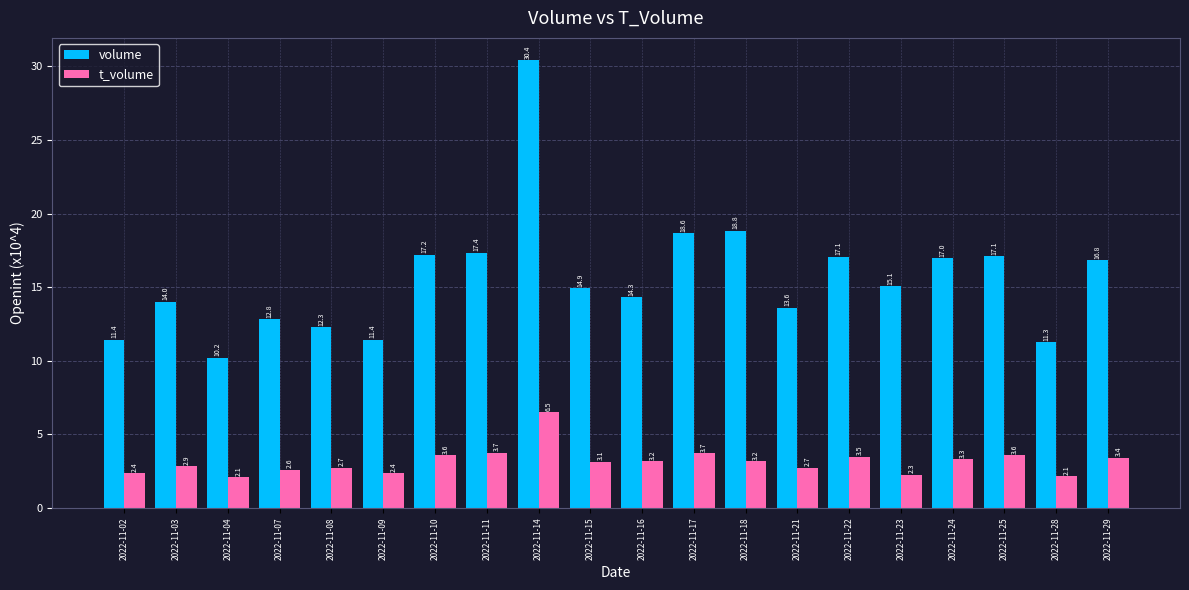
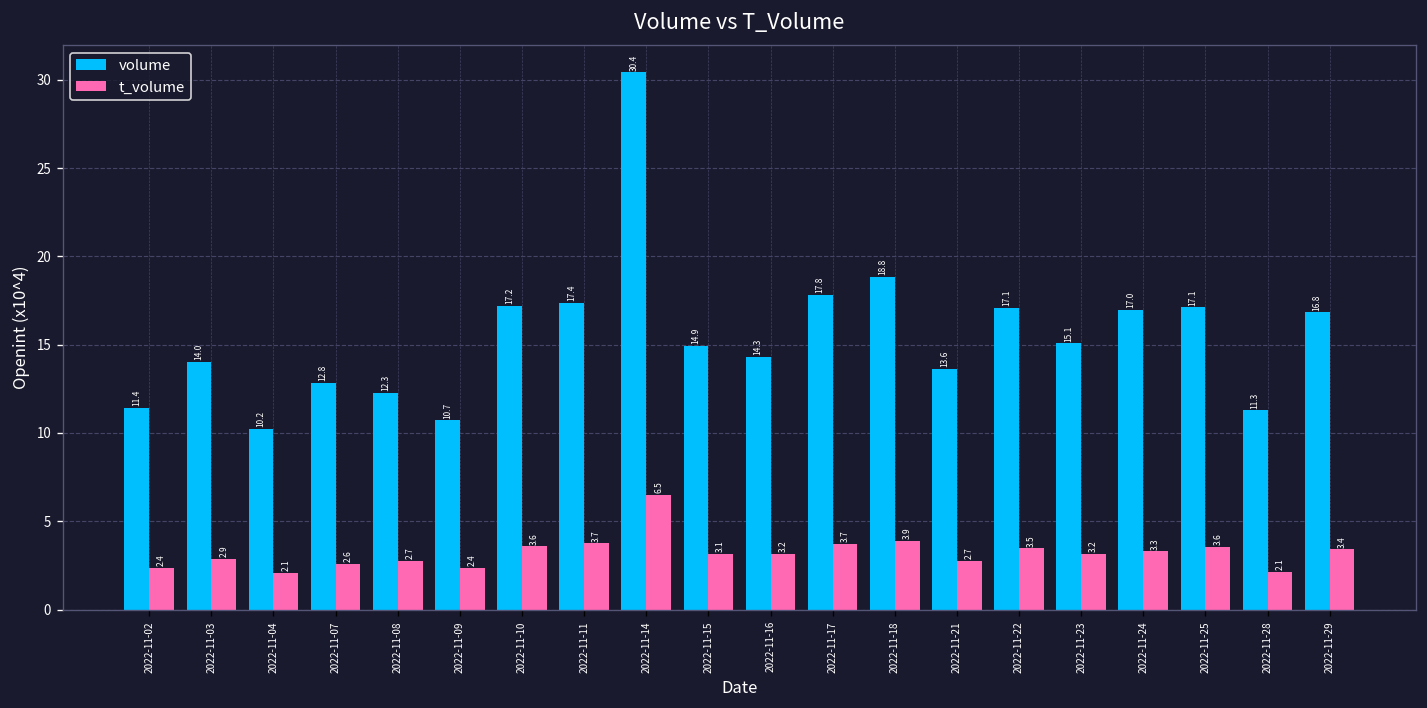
  {
    "volume": {
      "2022-11-02": 11.4,
      "2022-11-03": 14.0,
      "2022-11-04": 10.2,
      "2022-11-07": 12.8,
      "2022-11-08": 12.3,
-     "2022-11-09": 11.4,
+     "2022-11-09": 10.7,
      "2022-11-10": 17.2,
      "2022-11-11": 17.4,
      "2022-11-14": 30.4,
      "2022-11-15": 14.9,
      "2022-11-16": 14.3,
-     "2022-11-17": 18.6,
+     "2022-11-17": 17.8,
      "2022-11-18": 18.8,
      "2022-11-21": 13.6,
      "2022-11-22": 17.1,
      "2022-11-23": 15.1,
      "2022-11-24": 17.0,
      "2022-11-25": 17.1,
      "2022-11-28": 11.3,
      "2022-11-29": 16.8
    },
    "t_volume": {
      "2022-11-02": 2.4,
      "2022-11-03": 2.9,
      "2022-11-04": 2.1,
      "2022-11-07": 2.6,
      "2022-11-08": 2.7,
      "2022-11-09": 2.4,
      "2022-11-10": 3.6,
      "2022-11-11": 3.7,
      "2022-11-14": 6.5,
      "2022-11-15": 3.1,
      "2022-11-16": 3.2,
      "2022-11-17": 3.7,
-     "2022-11-18": 3.2,
+     "2022-11-18": 3.9,
      "2022-11-21": 2.7,
      "2022-11-22": 3.5,
-     "2022-11-23": 2.3,
+     "2022-11-23": 3.2,
      "2022-11-24": 3.3,
      "2022-11-25": 3.6,
      "2022-11-28": 2.1,
      "2022-11-29": 3.4
    }
  }
